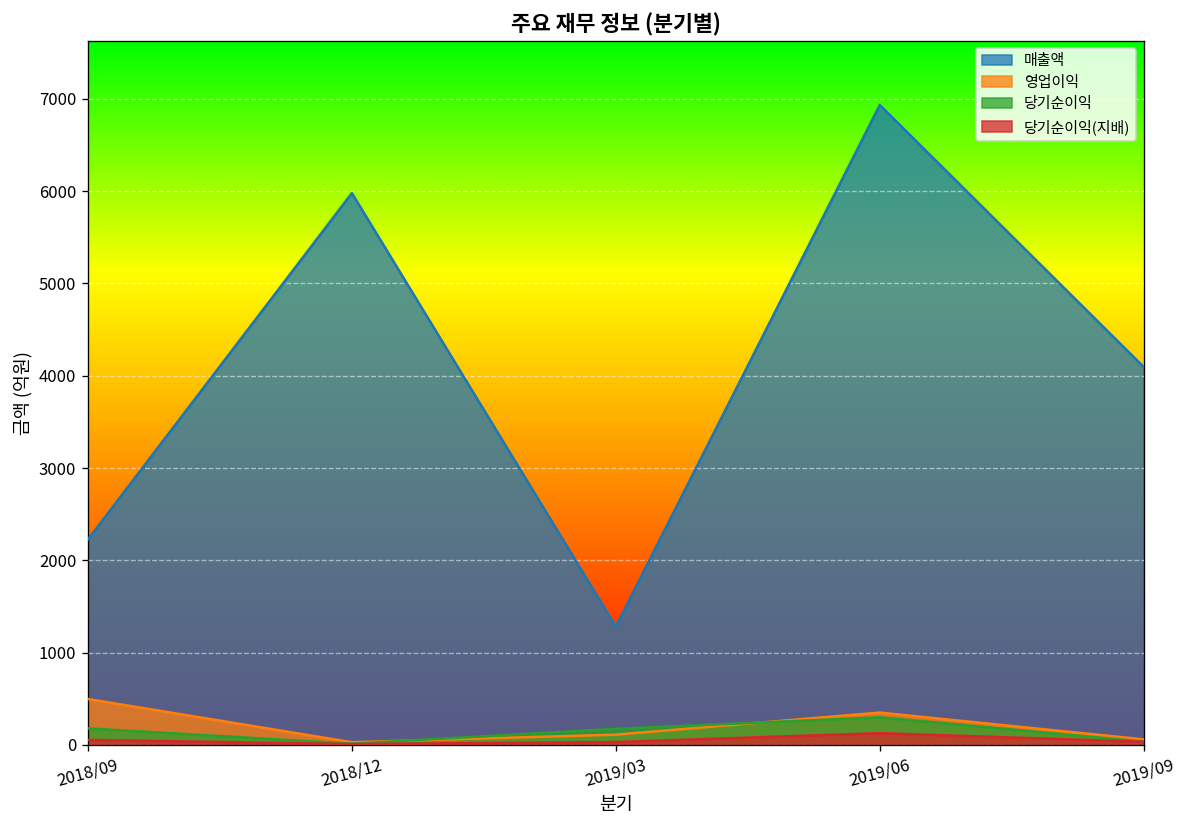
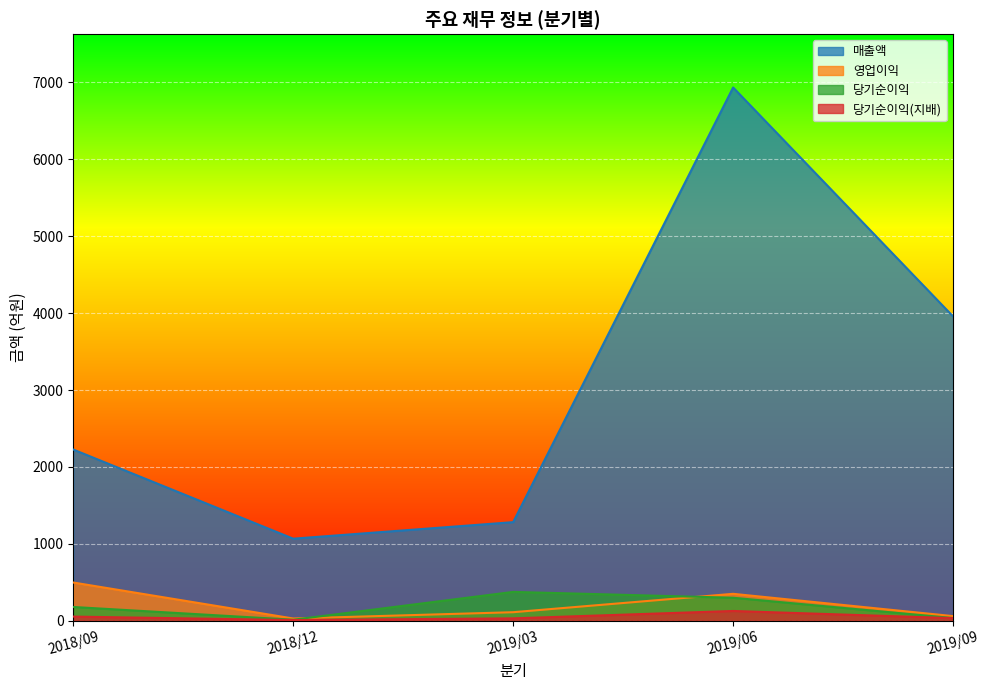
  {
    "매출액": {
      "2018/09": 2200,
-     "2018/12": 6000,
+     "2018/12": 1100,
      "2019/03": 1300,
      "2019/06": 6900,
-     "2019/09": 4100
+     "2019/09": 4000
    },
    "영업이익": {
      "2018/09": 500,
      "2019/03": 100,
      "2019/06": 400
    },
    "당기순이익": {
      "2018/09": 200,
-     "2019/03": 200,
+     "2019/03": 400,
      "2019/06": 300
    },
    "당기순이익(지배)": {
      "2018/09": 100,
      "2019/03": 0,
      "2019/06": 100
    }
  }
